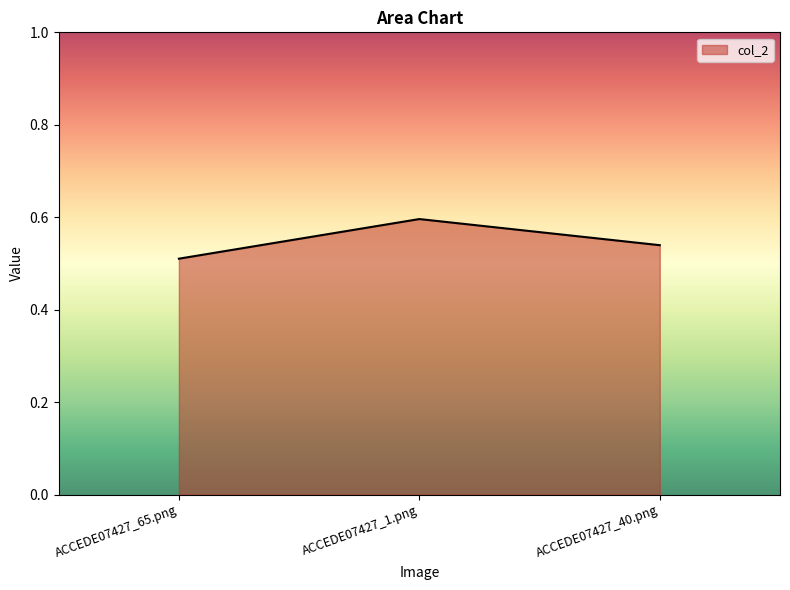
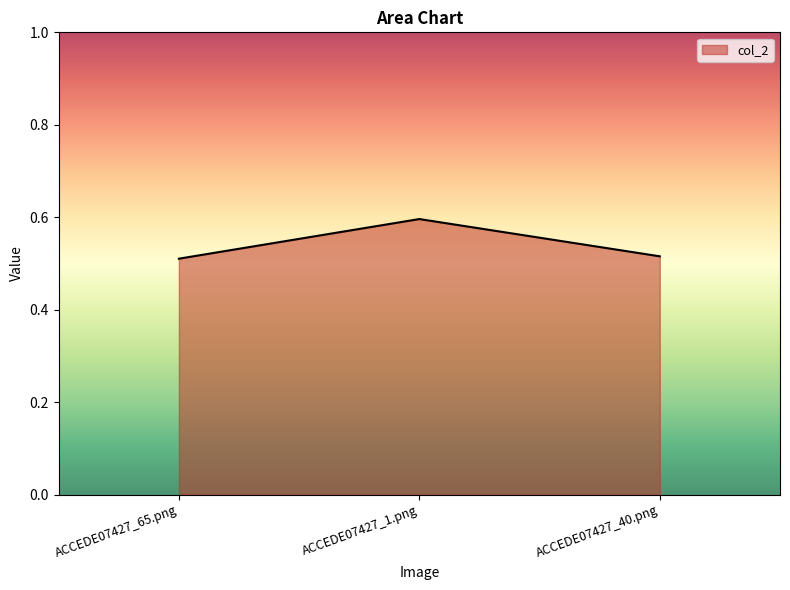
  {
    "ACCEDE07427_65.png": 0.51,
    "ACCEDE07427_1.png": 0.60,
-   "ACCEDE07427_40.png": 0.54
+   "ACCEDE07427_40.png": 0.52
  }
